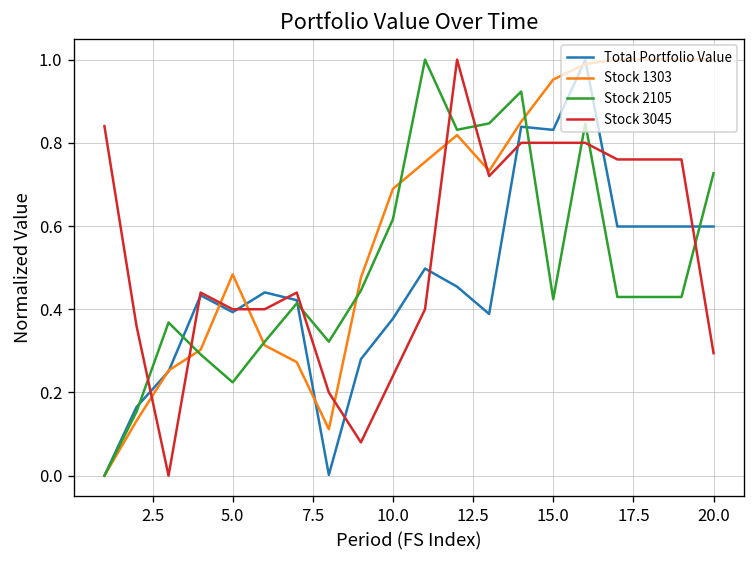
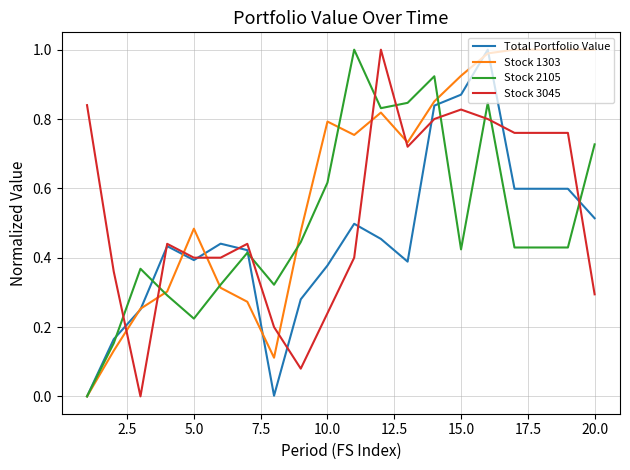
  {
    "Total Portfolio Value": {
      "10.0": 0.38,
-     "15.0": 0.83,
-     "20.0": 0.60
+     "15.0": 0.87,
+     "20.0": 0.51
    },
    "Stock 1303": {
      "5.0": 0.48,
-     "10.0": 0.69,
-     "15.0": 0.95
+     "10.0": 0.79,
+     "15.0": 0.92
    },
    "Stock 2105": {
      "5.0": 0.22,
      "10.0": 0.62,
      "15.0": 0.42,
      "20.0": 0.73
    },
    "Stock 3045": {
      "10.0": 0.24,
-     "15.0": 0.80,
+     "15.0": 0.83,
      "20.0": 0.29
    }
  }
